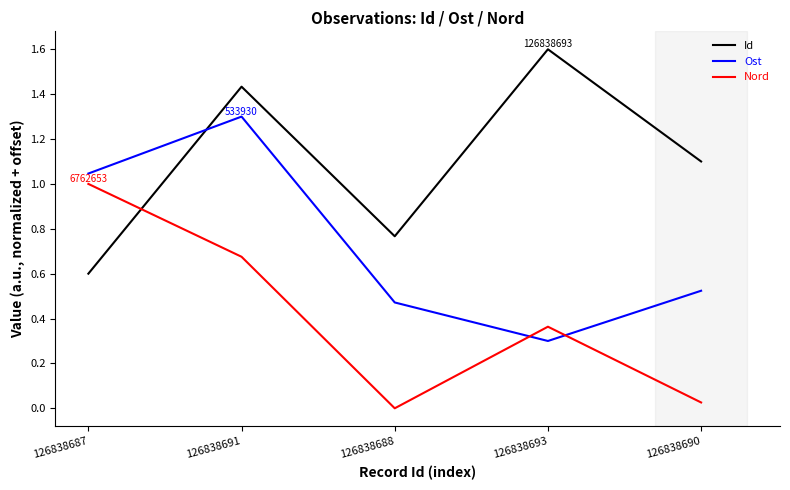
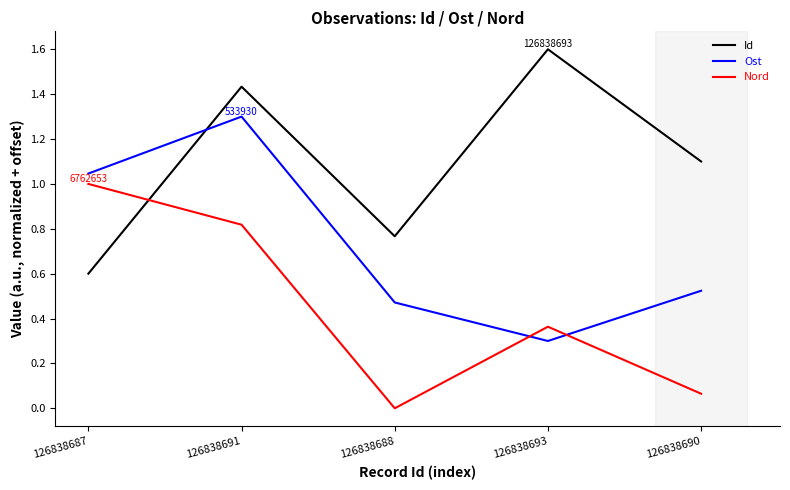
  {
    "Id": {
      "126838687": 0.60,
      "126838691": 1.43,
      "126838688": 0.77,
      "126838690": 1.10
    },
    "Ost": {
      "126838688": 0.47,
      "126838693": 0.30,
      "126838690": 0.52
    },
    "Nord": {
-     "126838691": 0.68,
+     "126838691": 0.82,
      "126838688": 0.00,
      "126838693": 0.36,
-     "126838690": 0.03
+     "126838690": 0.06
    }
  }
